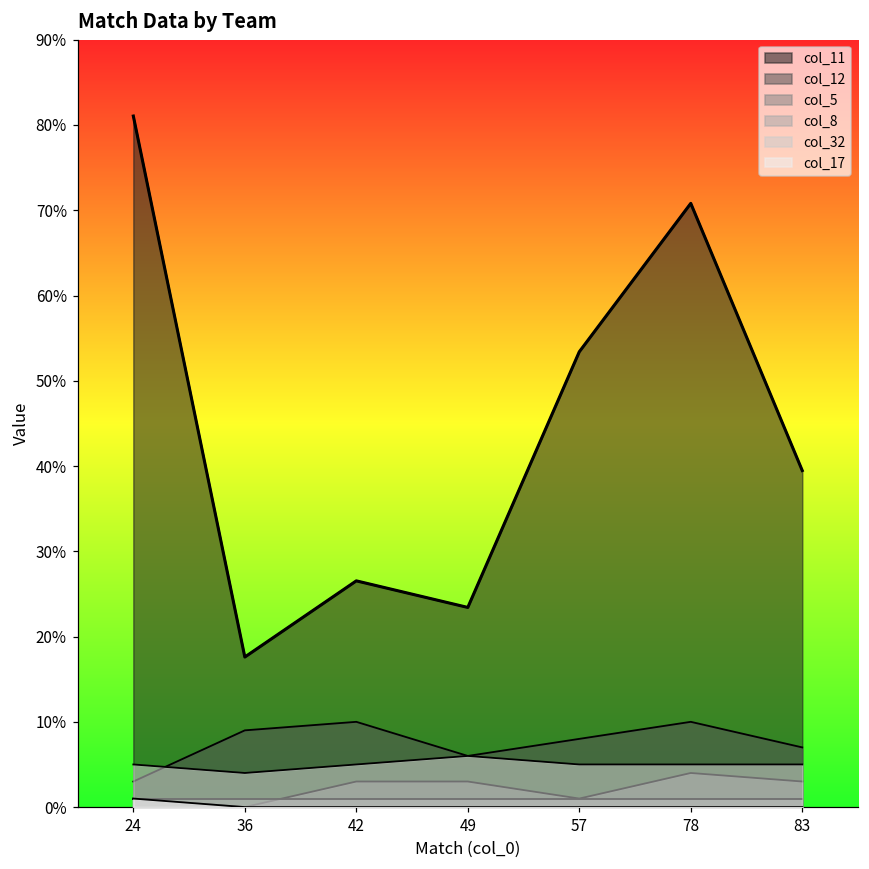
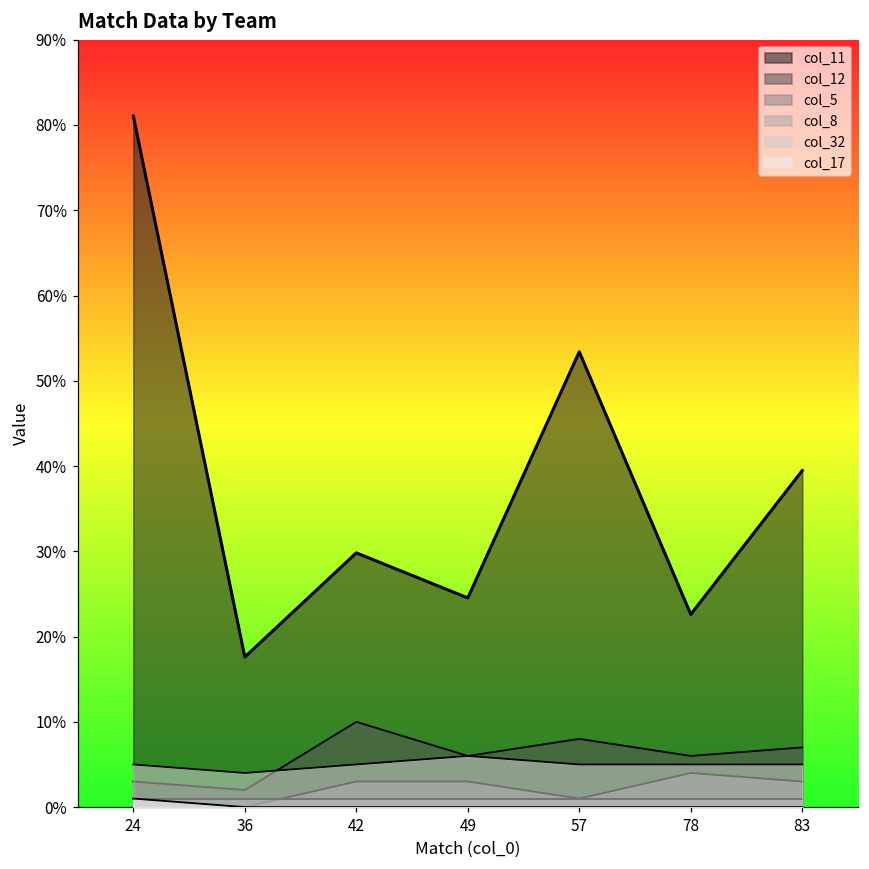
  {
    "col_11": {
      "24": "81%",
      "36": "18%",
-     "42": "27%",
-     "49": "23%",
+     "42": "30%",
+     "49": "25%",
      "57": "53%",
-     "78": "71%",
+     "78": "23%",
      "83": "39%"
    },
    "col_12": {
      "24": "3%",
-     "36": "9%",
+     "36": "2%",
      "42": "10%",
      "57": "8%",
-     "78": "10%",
+     "78": "6%",
      "83": "7%"
    }
  }
